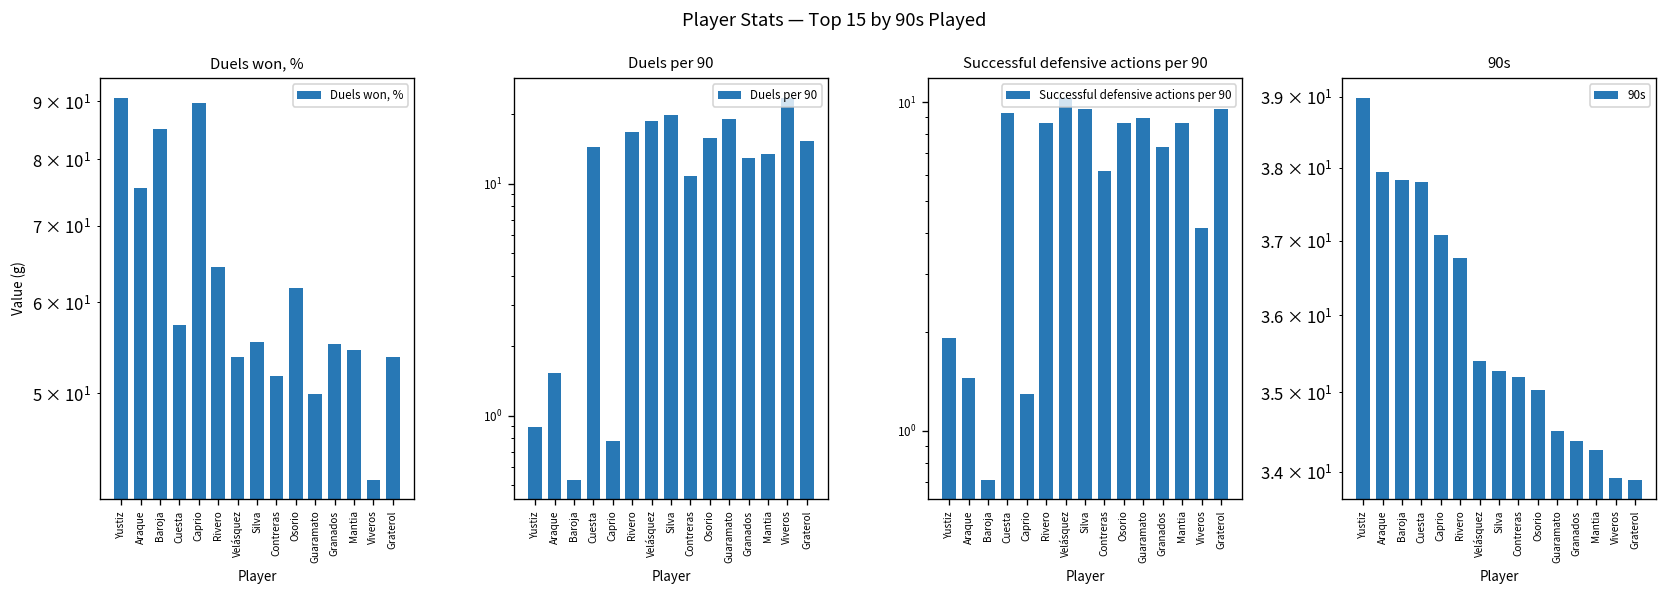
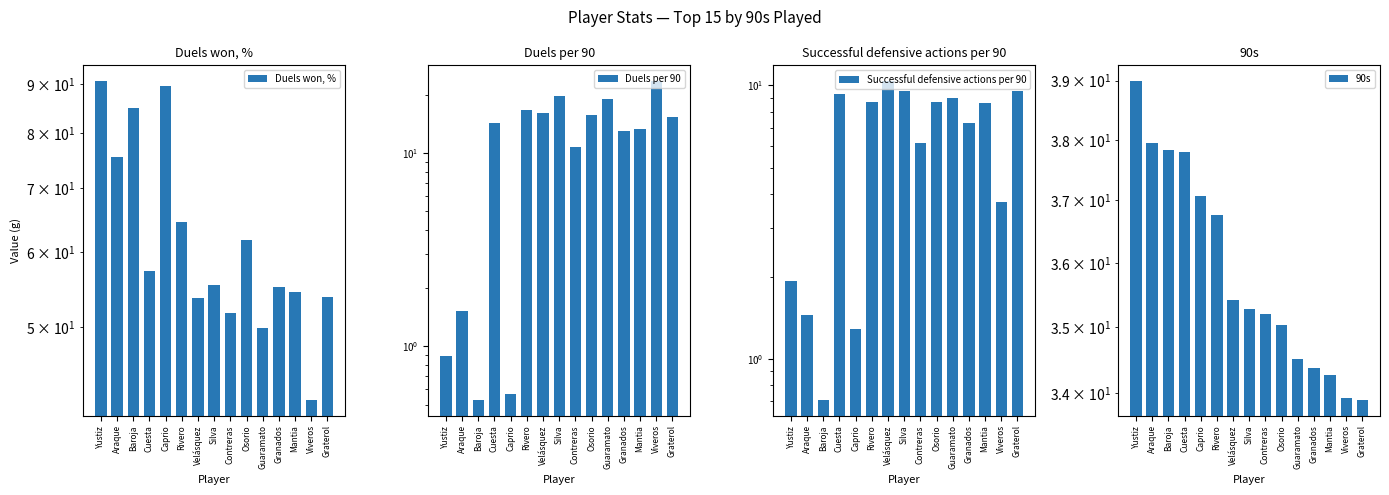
  {
    "Duels per 90": {
      "Yustiz": 0.9,
      "Araque": 1.5,
      "Baroja": 0.53,
      "Cuesta": 14,
-     "Caprio": 0.78,
+     "Caprio": 0.57,
      "Rivero": 17,
-     "Velásquez": 19,
+     "Velásquez": 16,
      "Silva": 20,
      "Contreras": 11,
      "Osorio": 16,
      "Guaramato": 19,
      "Granados": 13,
      "Mantia": 13,
      "Graterol": 15
    },
    "Successful defensive actions per 90": {
      "Yustiz": 1.9,
      "Araque": 1.5,
      "Baroja": 0.7,
      "Cuesta": 9.3,
      "Caprio": 1.3,
      "Rivero": 8.7,
      "Silva": 9.6,
      "Contreras": 6.2,
      "Osorio": 8.7,
      "Guaramato": 9.0,
      "Granados": 7.3,
      "Mantia": 8.6,
-     "Viveros": 4.1,
+     "Viveros": 3.8,
      "Graterol": 9.6
    }
  }
